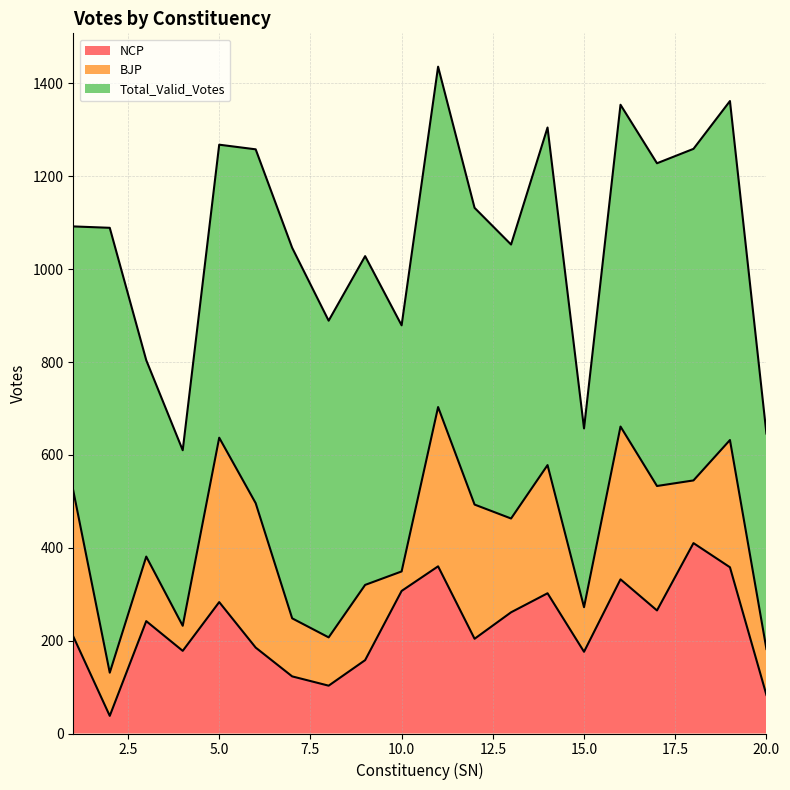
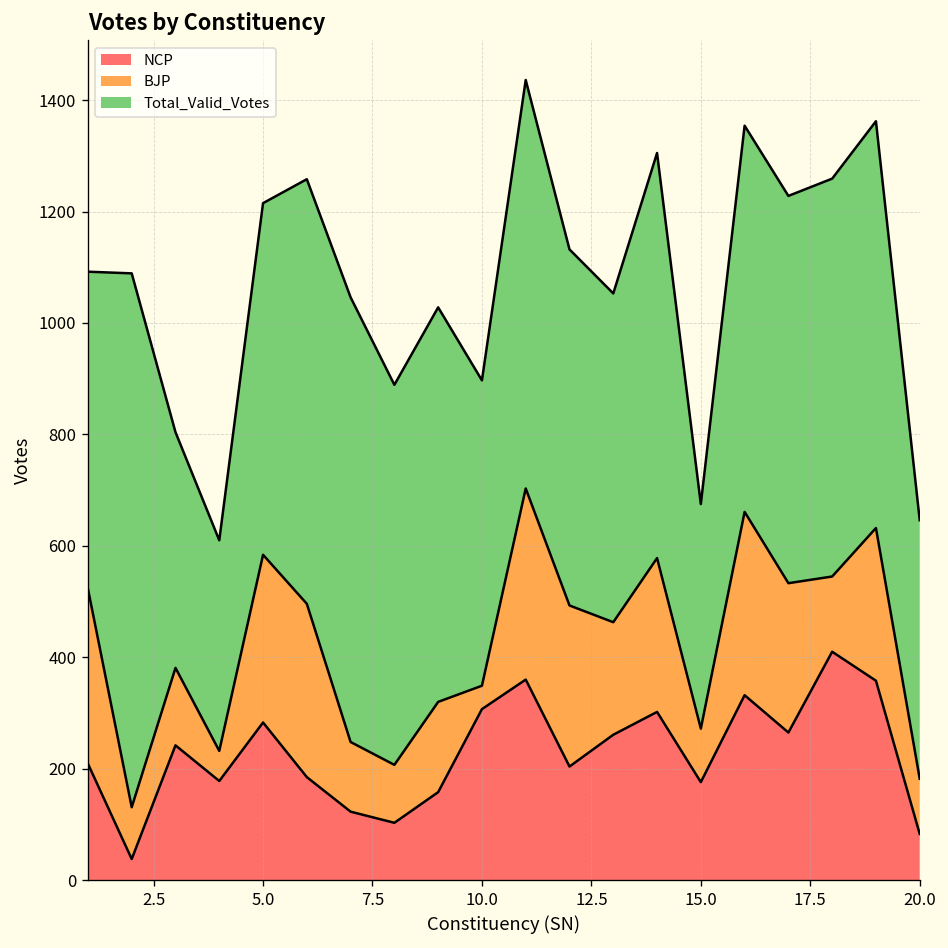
  {
    "NCP": {
      "5.0": 280,
      "10.0": 310,
      "15.0": 180,
      "20.0": 80
    },
    "BJP": {
-     "5.0": 350,
+     "5.0": 300,
      "10.0": 40,
      "15.0": 100,
      "20.0": 100
    },
    "Total_Valid_Votes": {
      "5.0": 630,
-     "10.0": 530,
-     "15.0": 390,
+     "10.0": 550,
+     "15.0": 400,
      "20.0": 460
    }
  }
